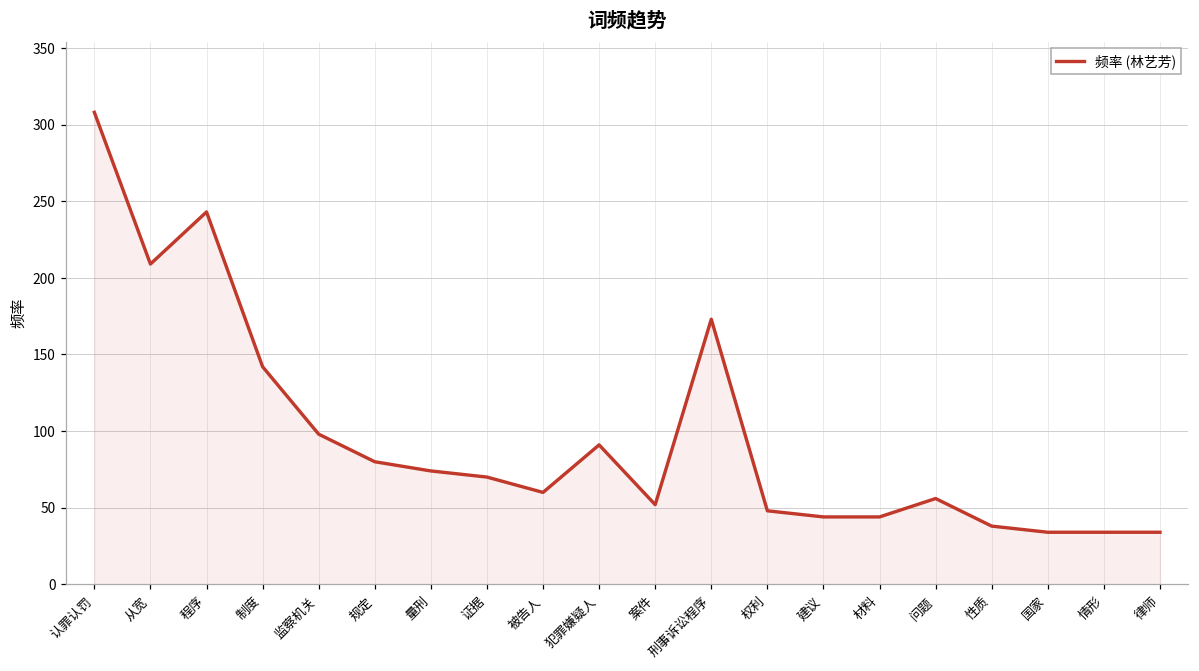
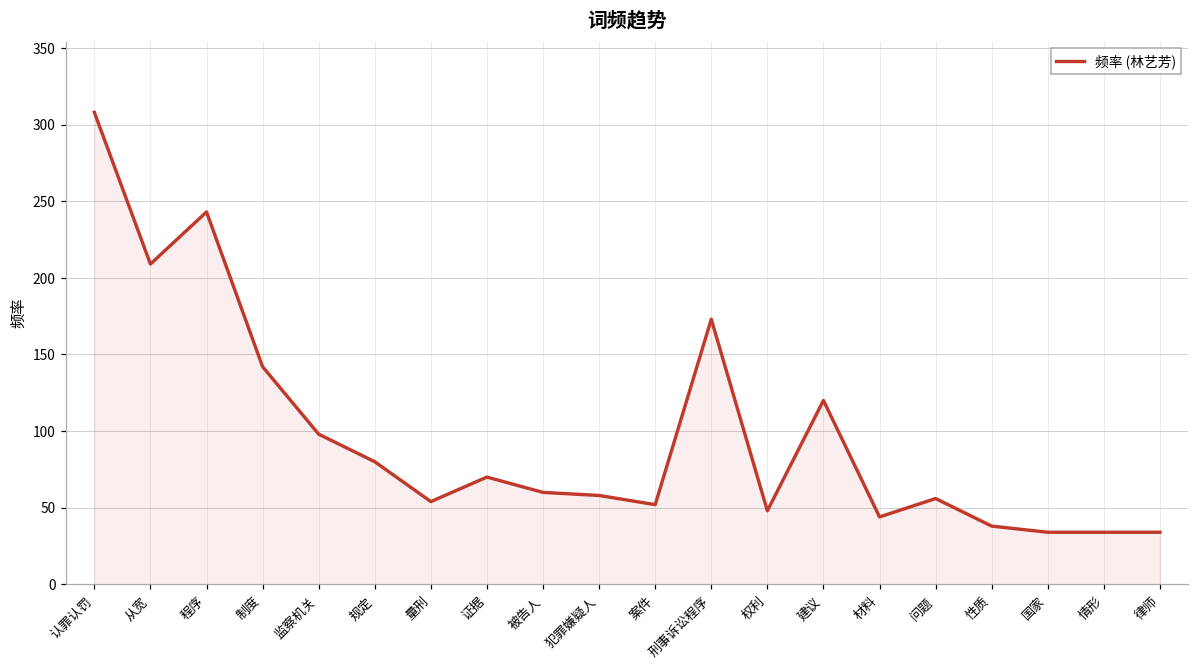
  {
    "认罪认罚": 308,
    "从宽": 209,
    "程序": 243,
    "制度": 142,
    "监察机关": 98,
    "规定": 80,
-   "量刑": 74,
+   "量刑": 54,
    "证据": 70,
    "被告人": 60,
-   "犯罪嫌疑人": 91,
+   "犯罪嫌疑人": 58,
    "案件": 52,
    "刑事诉讼程序": 173,
    "权利": 48,
-   "建议": 44,
+   "建议": 120,
    "材料": 44,
    "问题": 56,
    "性质": 38,
    "国家": 34,
    "情形": 34,
    "律师": 34
  }
